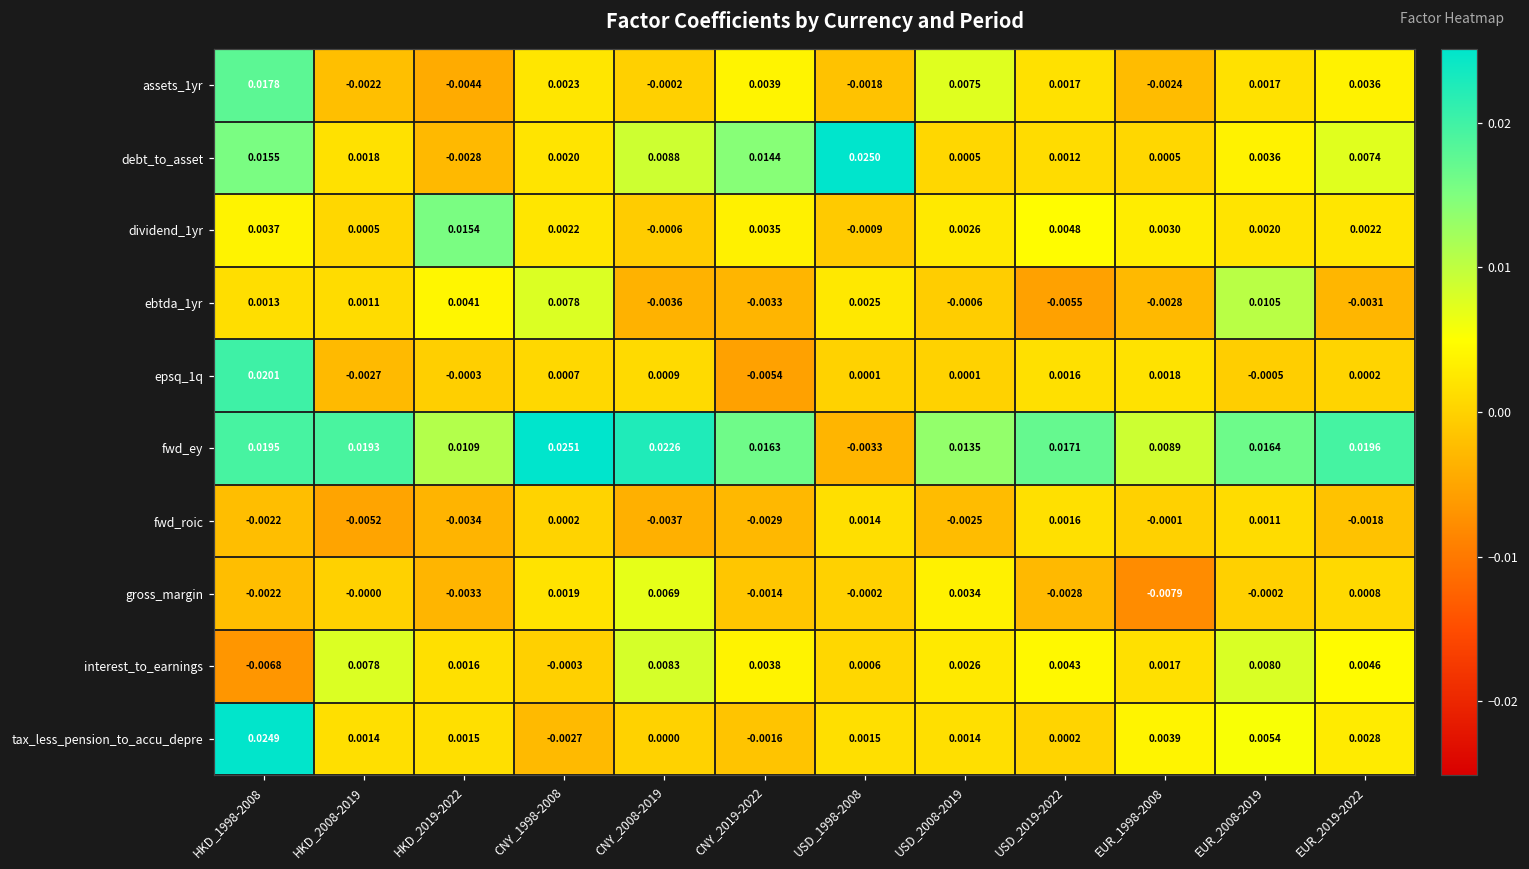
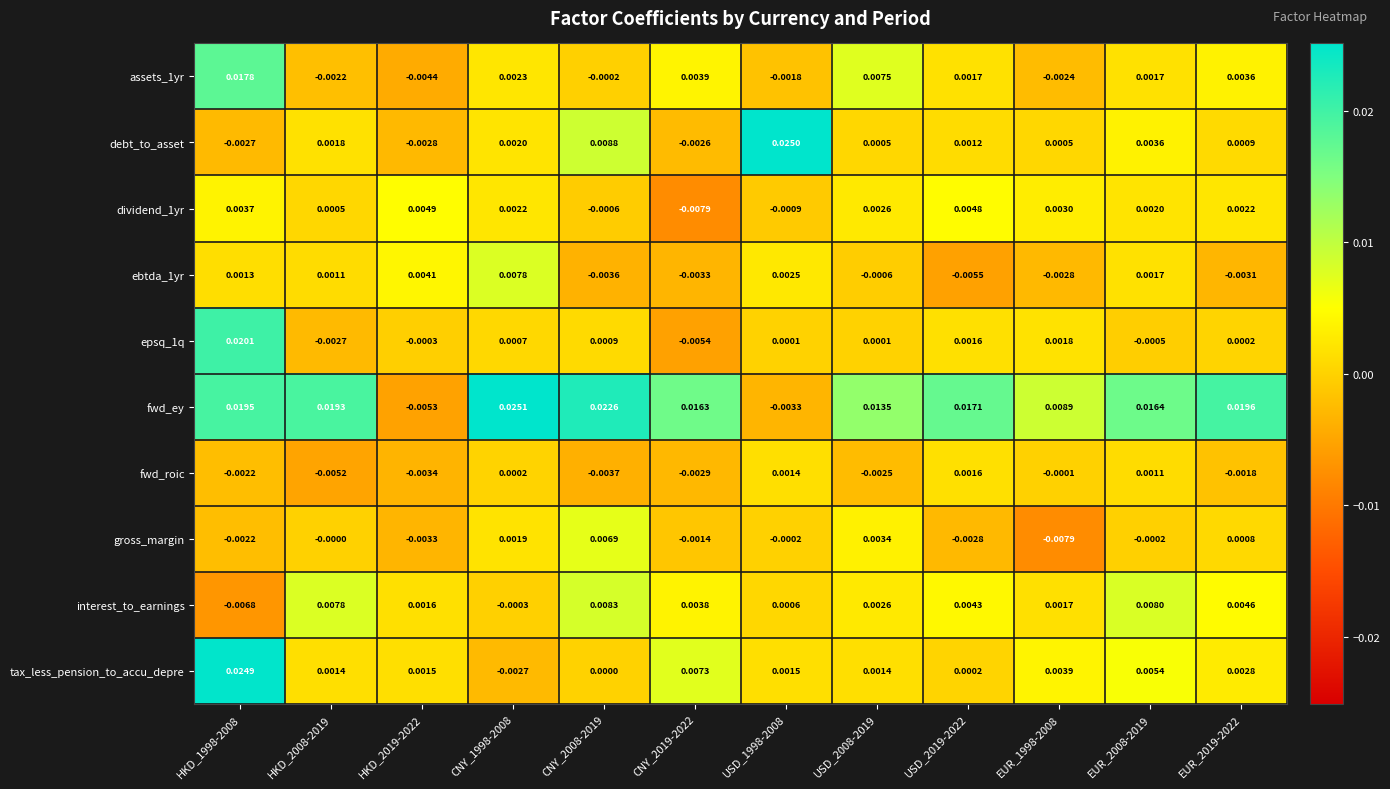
  {
    "assets_1yr": {
      "HKD_1998-2008": 0.0178,
      "HKD_2008-2019": -0.0022,
      "HKD_2019-2022": -0.0044,
      "CNY_1998-2008": 0.0023,
      "CNY_2008-2019": -0.0002,
      "CNY_2019-2022": 0.0039,
      "USD_1998-2008": -0.0018,
      "USD_2008-2019": 0.0075,
      "USD_2019-2022": 0.0017,
      "EUR_1998-2008": -0.0024,
      "EUR_2008-2019": 0.0017,
      "EUR_2019-2022": 0.0036
    },
    "debt_to_asset": {
-     "HKD_1998-2008": 0.0155,
+     "HKD_1998-2008": -0.0027,
      "HKD_2008-2019": 0.0018,
      "HKD_2019-2022": -0.0028,
      "CNY_1998-2008": 0.0020,
      "CNY_2008-2019": 0.0088,
-     "CNY_2019-2022": 0.0144,
+     "CNY_2019-2022": -0.0026,
      "USD_1998-2008": 0.0250,
      "USD_2008-2019": 0.0005,
      "USD_2019-2022": 0.0012,
      "EUR_1998-2008": 0.0005,
      "EUR_2008-2019": 0.0036,
-     "EUR_2019-2022": 0.0074
+     "EUR_2019-2022": 0.0009
    },
    "dividend_1yr": {
      "HKD_1998-2008": 0.0037,
      "HKD_2008-2019": 0.0005,
-     "HKD_2019-2022": 0.0154,
+     "HKD_2019-2022": 0.0049,
      "CNY_1998-2008": 0.0022,
      "CNY_2008-2019": -0.0006,
-     "CNY_2019-2022": 0.0035,
+     "CNY_2019-2022": -0.0079,
      "USD_1998-2008": -0.0009,
      "USD_2008-2019": 0.0026,
      "USD_2019-2022": 0.0048,
      "EUR_1998-2008": 0.0030,
      "EUR_2008-2019": 0.0020,
      "EUR_2019-2022": 0.0022
    },
    "ebtda_1yr": {
      "HKD_1998-2008": 0.0013,
      "HKD_2008-2019": 0.0011,
      "HKD_2019-2022": 0.0041,
      "CNY_1998-2008": 0.0078,
      "CNY_2008-2019": -0.0036,
      "CNY_2019-2022": -0.0033,
      "USD_1998-2008": 0.0025,
      "USD_2008-2019": -0.0006,
      "USD_2019-2022": -0.0055,
      "EUR_1998-2008": -0.0028,
-     "EUR_2008-2019": 0.0105,
+     "EUR_2008-2019": 0.0017,
      "EUR_2019-2022": -0.0031
    },
    "epsq_1q": {
      "HKD_1998-2008": 0.0201,
      "HKD_2008-2019": -0.0027,
      "HKD_2019-2022": -0.0003,
      "CNY_1998-2008": 0.0007,
      "CNY_2008-2019": 0.0009,
      "CNY_2019-2022": -0.0054,
      "USD_1998-2008": 0.0001,
      "USD_2008-2019": 0.0001,
      "USD_2019-2022": 0.0016,
      "EUR_1998-2008": 0.0018,
      "EUR_2008-2019": -0.0005,
      "EUR_2019-2022": 0.0002
    },
    "fwd_ey": {
      "HKD_1998-2008": 0.0195,
      "HKD_2008-2019": 0.0193,
-     "HKD_2019-2022": 0.0109,
+     "HKD_2019-2022": -0.0053,
      "CNY_1998-2008": 0.0251,
      "CNY_2008-2019": 0.0226,
      "CNY_2019-2022": 0.0163,
      "USD_1998-2008": -0.0033,
      "USD_2008-2019": 0.0135,
      "USD_2019-2022": 0.0171,
      "EUR_1998-2008": 0.0089,
      "EUR_2008-2019": 0.0164,
      "EUR_2019-2022": 0.0196
    },
    "fwd_roic": {
      "HKD_1998-2008": -0.0022,
      "HKD_2008-2019": -0.0052,
      "HKD_2019-2022": -0.0034,
      "CNY_1998-2008": 0.0002,
      "CNY_2008-2019": -0.0037,
      "CNY_2019-2022": -0.0029,
      "USD_1998-2008": 0.0014,
      "USD_2008-2019": -0.0025,
      "USD_2019-2022": 0.0016,
      "EUR_1998-2008": -0.0001,
      "EUR_2008-2019": 0.0011,
      "EUR_2019-2022": -0.0018
    },
    "gross_margin": {
      "HKD_1998-2008": -0.0022,
      "HKD_2008-2019": -0.0000,
      "HKD_2019-2022": -0.0033,
      "CNY_1998-2008": 0.0019,
      "CNY_2008-2019": 0.0069,
      "CNY_2019-2022": -0.0014,
      "USD_1998-2008": -0.0002,
      "USD_2008-2019": 0.0034,
      "USD_2019-2022": -0.0028,
      "EUR_1998-2008": -0.0079,
      "EUR_2008-2019": -0.0002,
      "EUR_2019-2022": 0.0008
    },
    "interest_to_earnings": {
      "HKD_1998-2008": -0.0068,
      "HKD_2008-2019": 0.0078,
      "HKD_2019-2022": 0.0016,
      "CNY_1998-2008": -0.0003,
      "CNY_2008-2019": 0.0083,
      "CNY_2019-2022": 0.0038,
      "USD_1998-2008": 0.0006,
      "USD_2008-2019": 0.0026,
      "USD_2019-2022": 0.0043,
      "EUR_1998-2008": 0.0017,
      "EUR_2008-2019": 0.0080,
      "EUR_2019-2022": 0.0046
    },
    "tax_less_pension_to_accu_depre": {
      "HKD_1998-2008": 0.0249,
      "HKD_2008-2019": 0.0014,
      "HKD_2019-2022": 0.0015,
      "CNY_1998-2008": -0.0027,
      "CNY_2008-2019": 0.0000,
-     "CNY_2019-2022": -0.0016,
+     "CNY_2019-2022": 0.0073,
      "USD_1998-2008": 0.0015,
      "USD_2008-2019": 0.0014,
      "USD_2019-2022": 0.0002,
      "EUR_1998-2008": 0.0039,
      "EUR_2008-2019": 0.0054,
      "EUR_2019-2022": 0.0028
    }
  }
